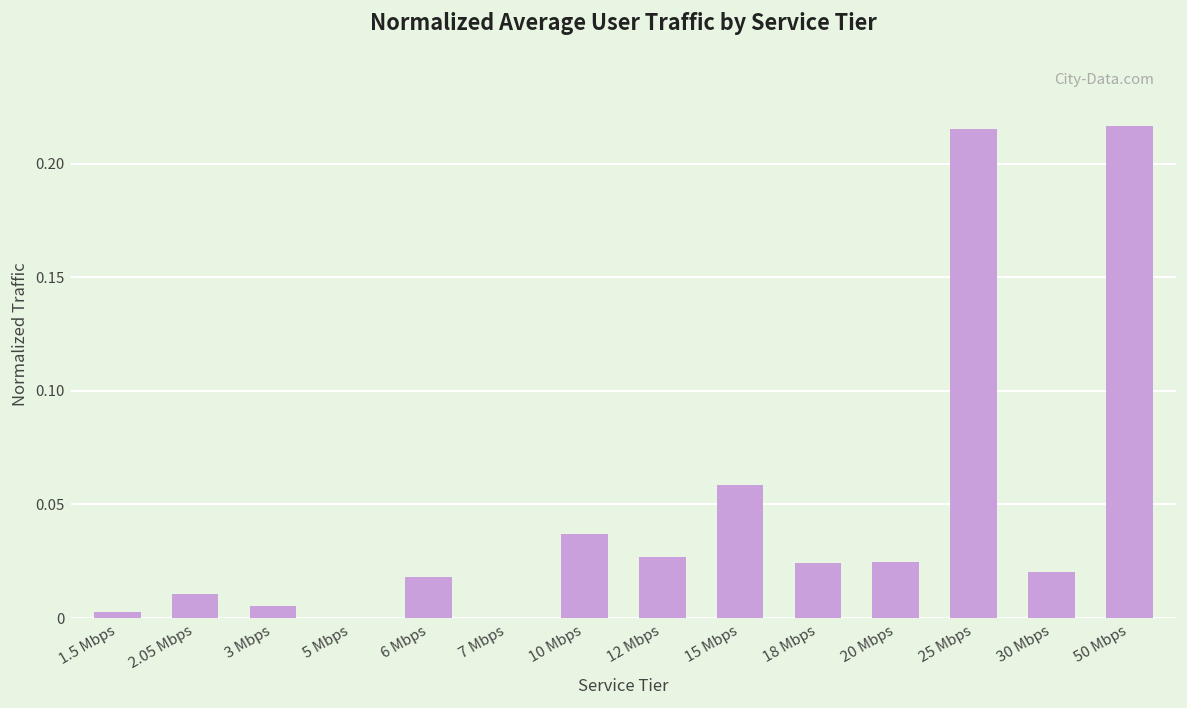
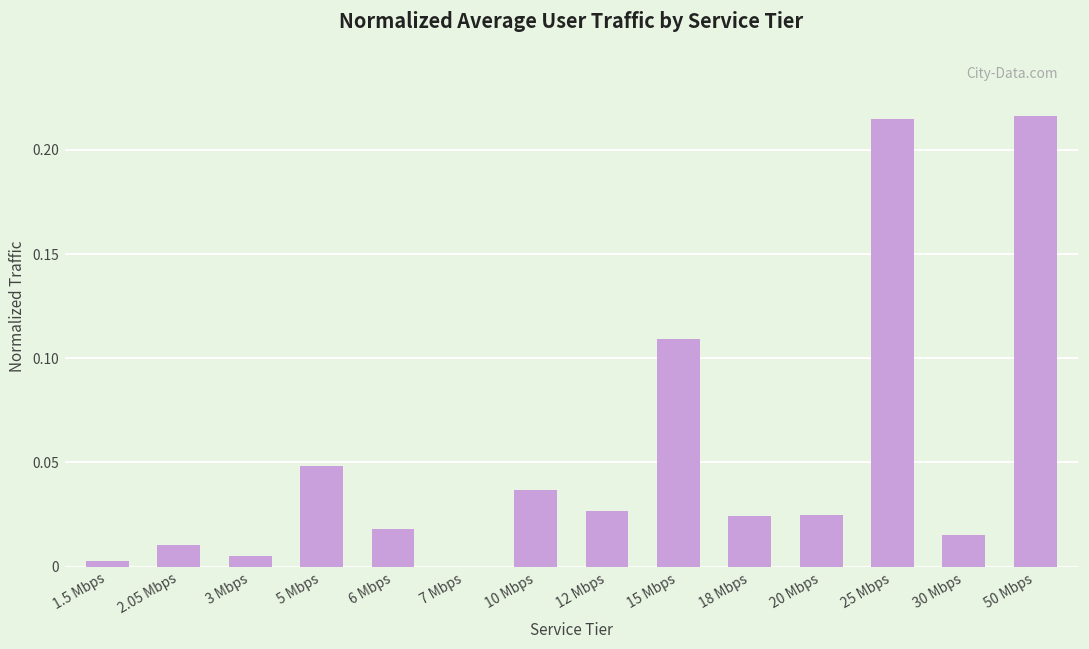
  {
    "1.5 Mbps": 0.003,
    "2.05 Mbps": 0.011,
    "3 Mbps": 0.005,
-   "5 Mbps": 0.000,
+   "5 Mbps": 0.048,
    "6 Mbps": 0.018,
    "7 Mbps": 0.000,
    "10 Mbps": 0.037,
    "12 Mbps": 0.027,
-   "15 Mbps": 0.059,
+   "15 Mbps": 0.109,
    "18 Mbps": 0.024,
    "20 Mbps": 0.025,
    "25 Mbps": 0.215,
-   "30 Mbps": 0.020,
+   "30 Mbps": 0.015,
    "50 Mbps": 0.216
  }
